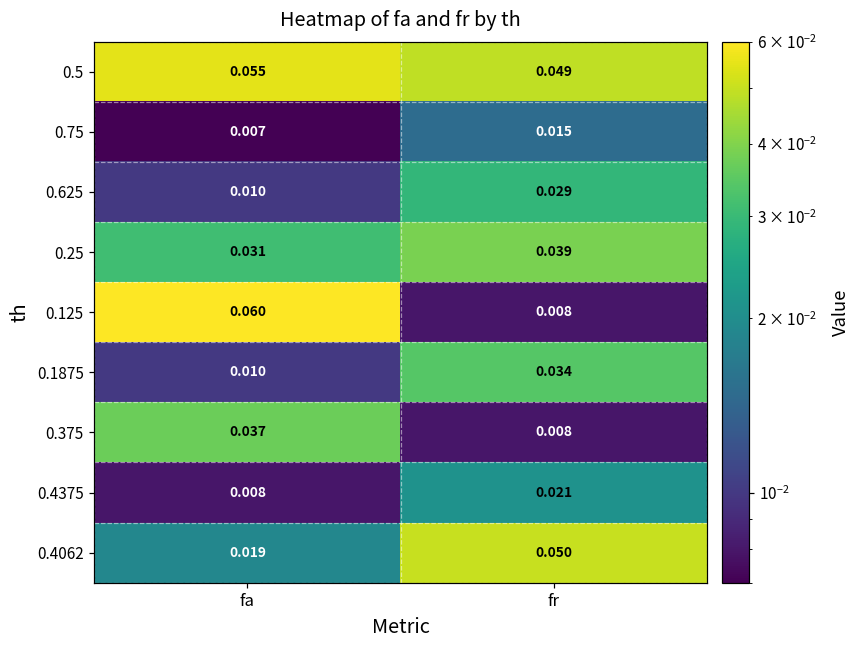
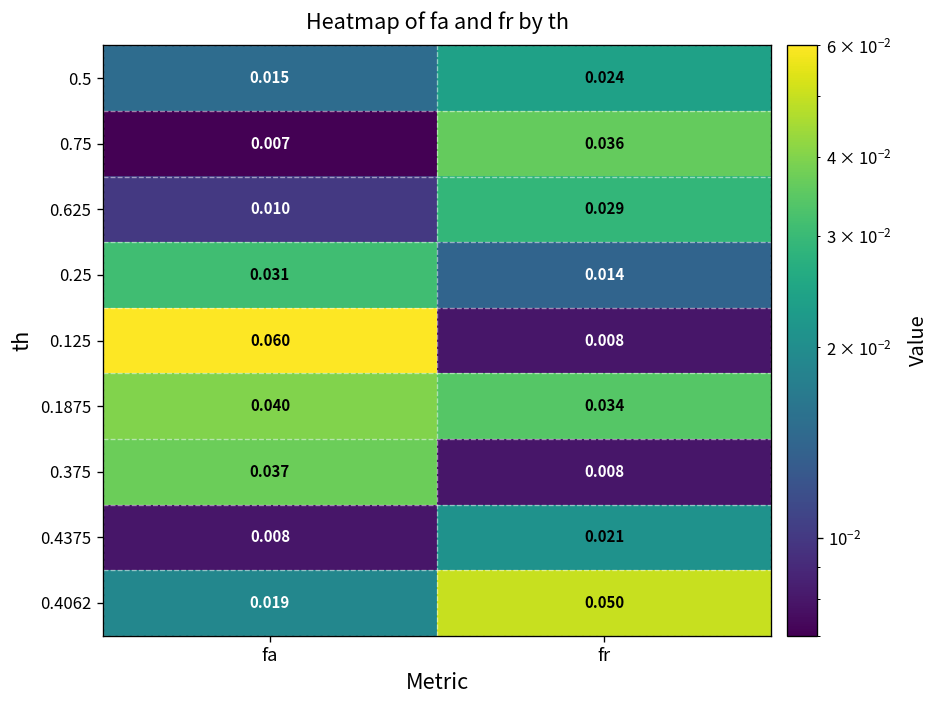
  {
    "0.5": {
-     "fa": 0.055,
-     "fr": 0.049
+     "fa": 0.015,
+     "fr": 0.024
    },
    "0.75": {
      "fa": 0.007,
-     "fr": 0.015
+     "fr": 0.036
    },
    "0.625": {
      "fa": 0.010,
      "fr": 0.029
    },
    "0.25": {
      "fa": 0.031,
-     "fr": 0.039
+     "fr": 0.014
    },
    "0.125": {
      "fa": 0.060,
      "fr": 0.008
    },
    "0.1875": {
-     "fa": 0.010,
+     "fa": 0.040,
      "fr": 0.034
    },
    "0.375": {
      "fa": 0.037,
      "fr": 0.008
    },
    "0.4375": {
      "fa": 0.008,
      "fr": 0.021
    },
    "0.4062": {
      "fa": 0.019,
      "fr": 0.050
    }
  }
